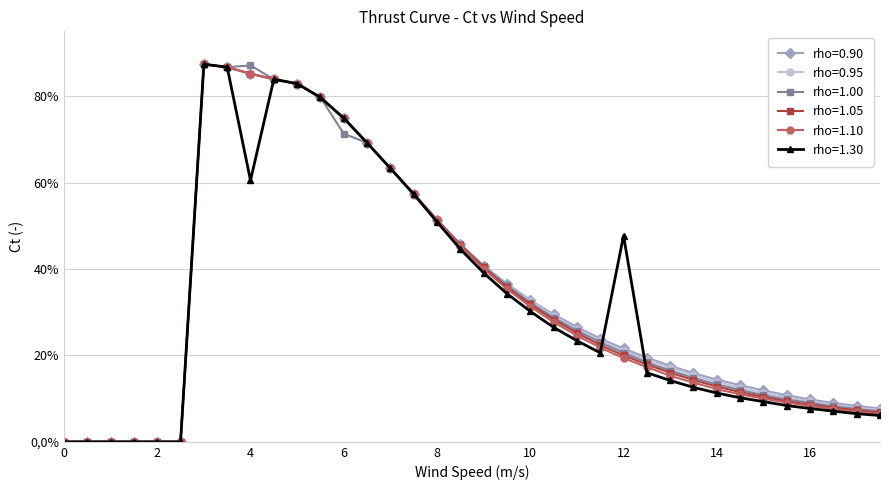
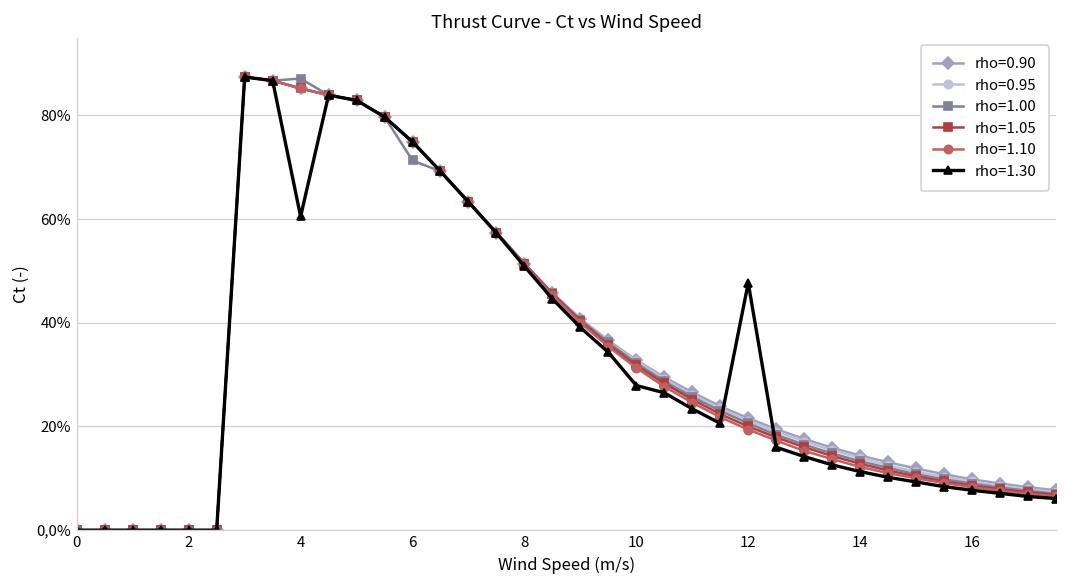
  {
    "rho=1.00": {
      "4": "87%",
      "6": "71%"
    },
    "rho=1.30": {
      "4": "61%",
-     "10": "30%",
+     "10": "28%",
      "12": "48%",
      "14": "11%",
      "16": "8%"
    }
  }
